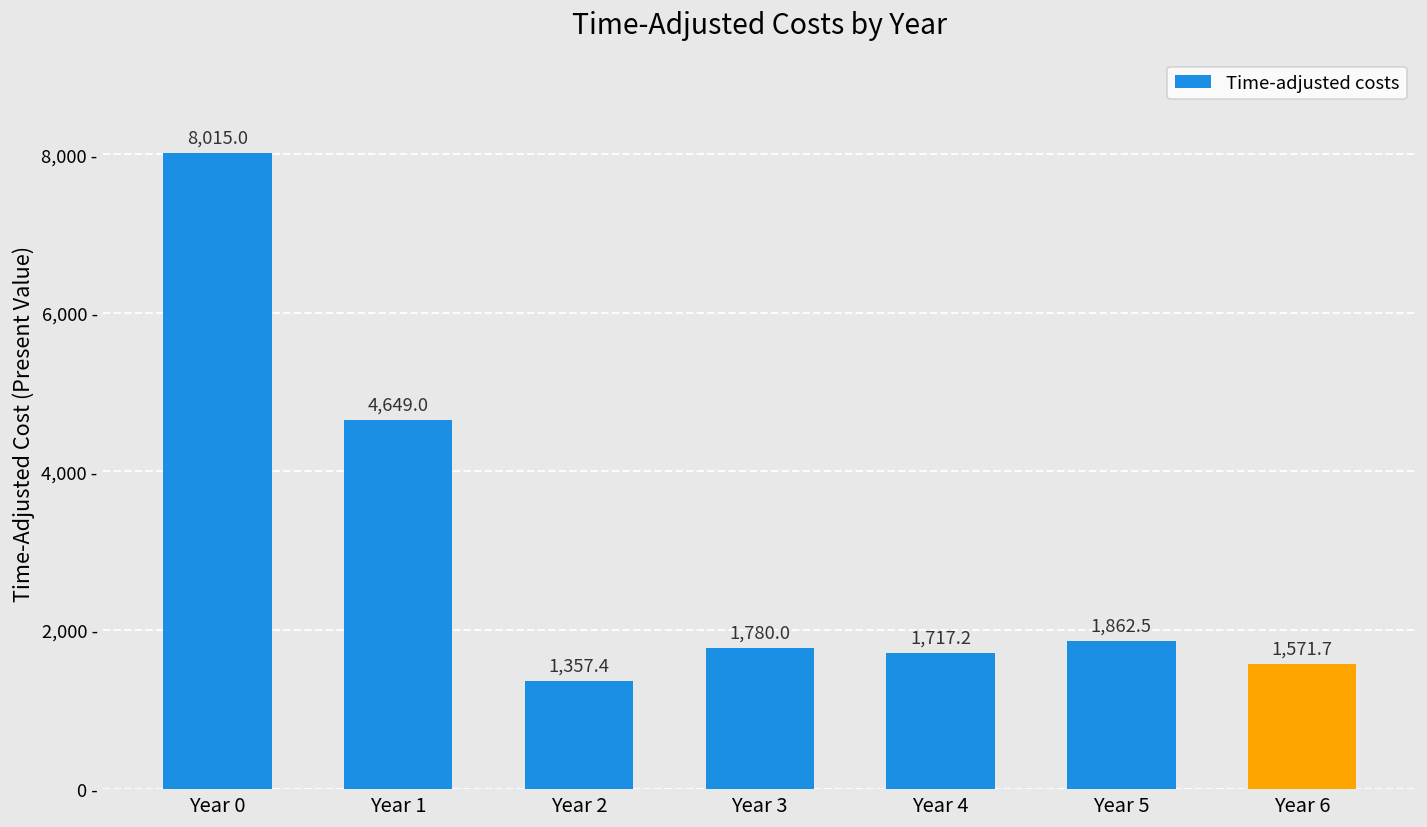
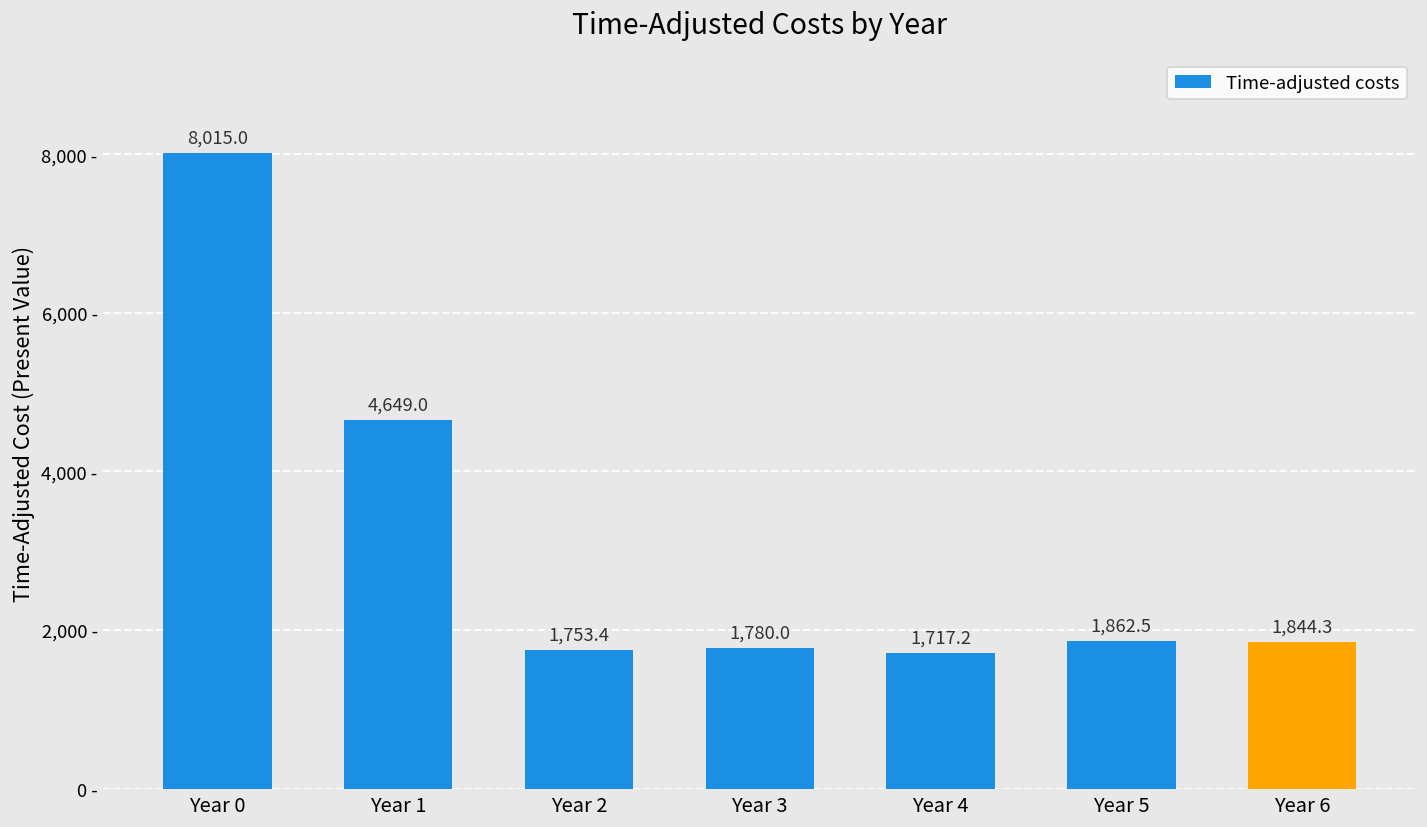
  {
    "Year 0": "8,015.0",
    "Year 1": "4,649.0",
-   "Year 2": "1,357.4",
+   "Year 2": "1,753.4",
    "Year 3": "1,780.0",
    "Year 4": "1,717.2",
    "Year 5": "1,862.5",
-   "Year 6": "1,571.7"
+   "Year 6": "1,844.3"
  }
